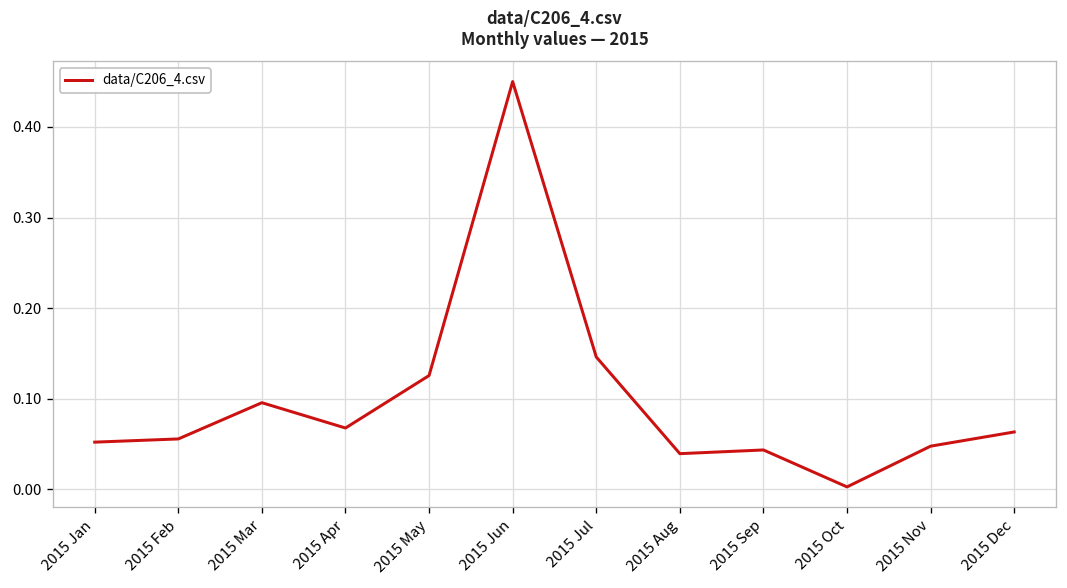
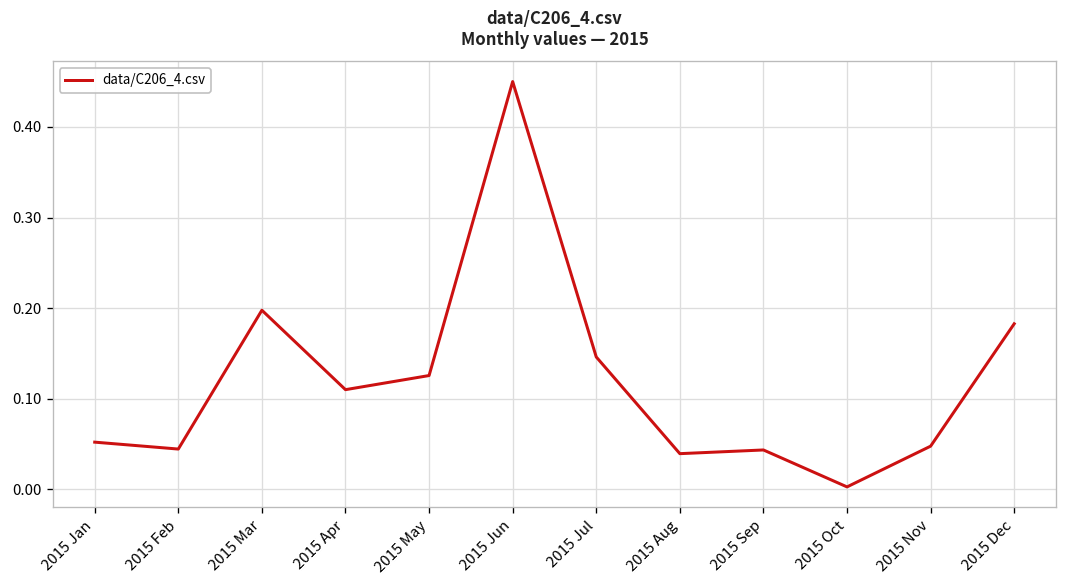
  {
    "2015 Jan": 0.05,
-   "2015 Feb": 0.06,
-   "2015 Mar": 0.10,
-   "2015 Apr": 0.07,
+   "2015 Feb": 0.04,
+   "2015 Mar": 0.20,
+   "2015 Apr": 0.11,
    "2015 May": 0.13,
    "2015 Jun": 0.45,
    "2015 Jul": 0.15,
    "2015 Aug": 0.04,
    "2015 Sep": 0.04,
    "2015 Oct": 0.00,
    "2015 Nov": 0.05,
-   "2015 Dec": 0.06
+   "2015 Dec": 0.18
  }
